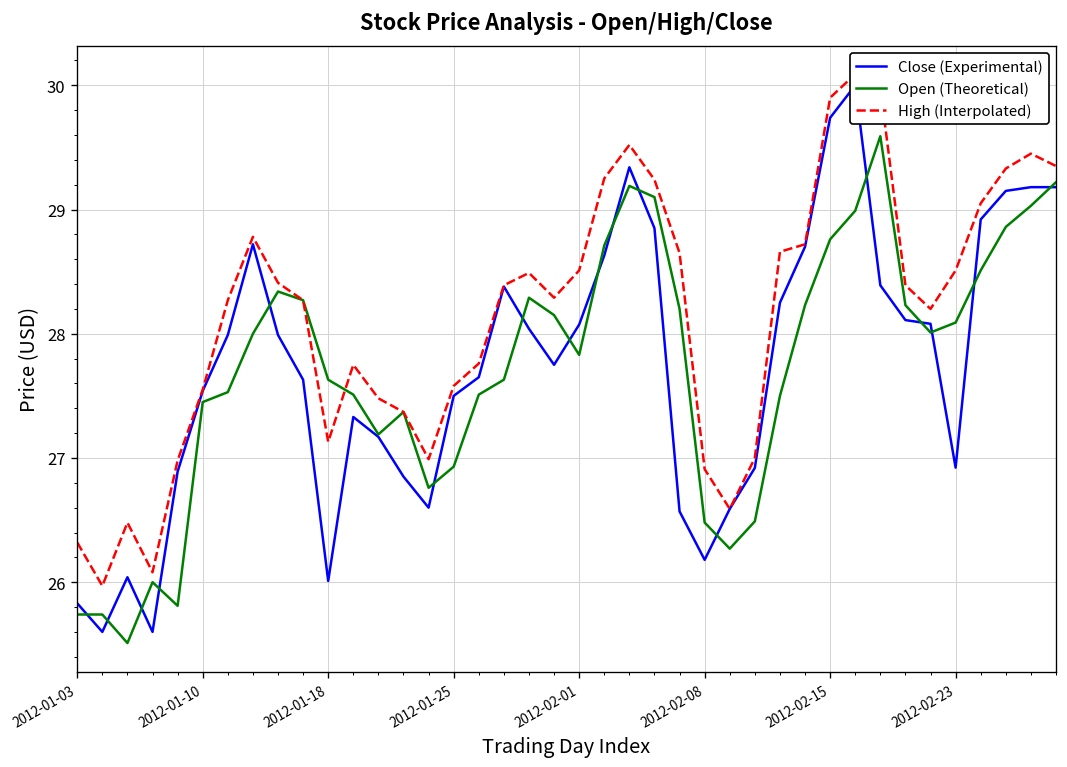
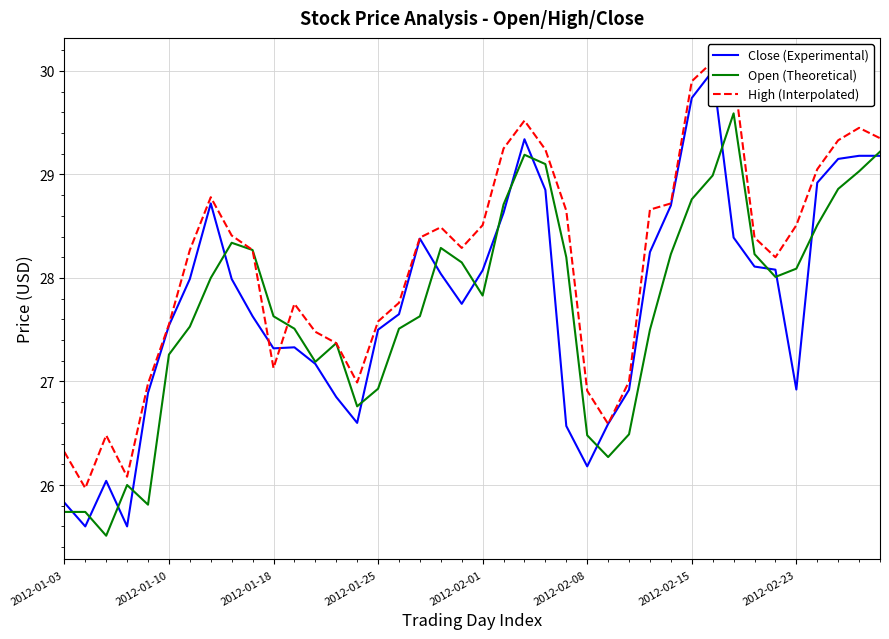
  {
    "Close (Experimental)": {
      "2012-01-03": 25.83,
-     "2012-01-18": 26.01,
+     "2012-01-18": 27.32,
      "2012-01-25": 27.50,
      "2012-02-01": 28.07,
      "2012-02-08": 26.18,
      "2012-02-15": 29.74,
      "2012-02-23": 26.92
    },
    "Open (Theoretical)": {
      "2012-01-03": 25.74,
-     "2012-01-10": 27.45,
+     "2012-01-10": 27.26,
      "2012-01-18": 27.63,
      "2012-01-25": 26.93,
      "2012-02-01": 27.83,
      "2012-02-08": 26.48,
      "2012-02-15": 28.76,
      "2012-02-23": 28.09
    },
    "High (Interpolated)": {
      "2012-01-03": 26.32,
      "2012-01-18": 27.13,
      "2012-01-25": 27.58,
      "2012-02-01": 28.51,
      "2012-02-08": 26.91,
      "2012-02-15": 29.90,
      "2012-02-23": 28.51
    }
  }
